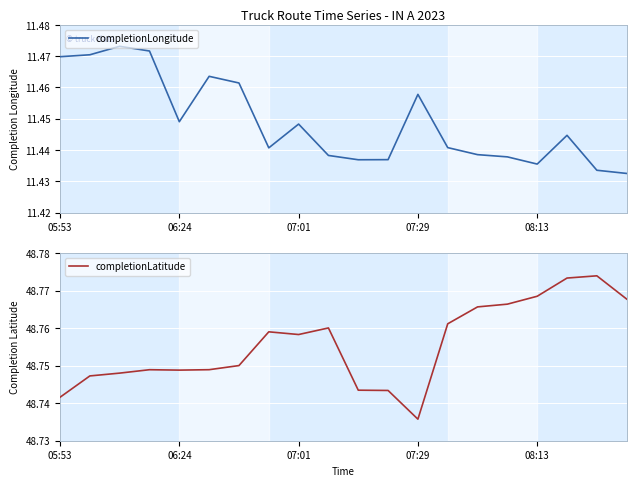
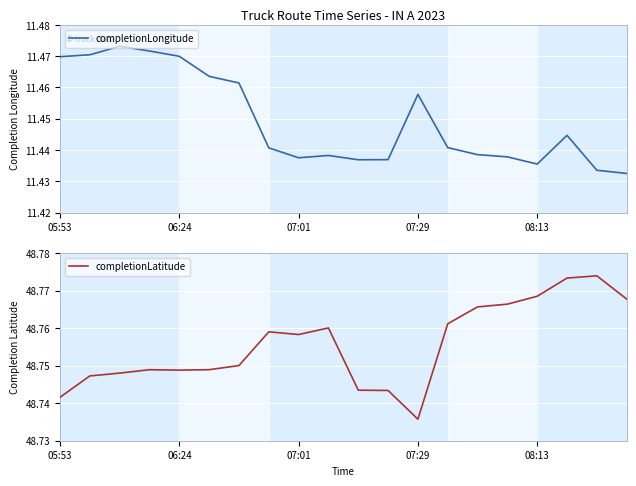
  {
    "Truck Route Time Series - IN A 2023": {
      "05:53": 11.470,
-     "06:24": 11.449,
-     "07:01": 11.448,
+     "06:24": 11.470,
+     "07:01": 11.438,
      "07:29": 11.458,
      "08:13": 11.436
    }
  }
